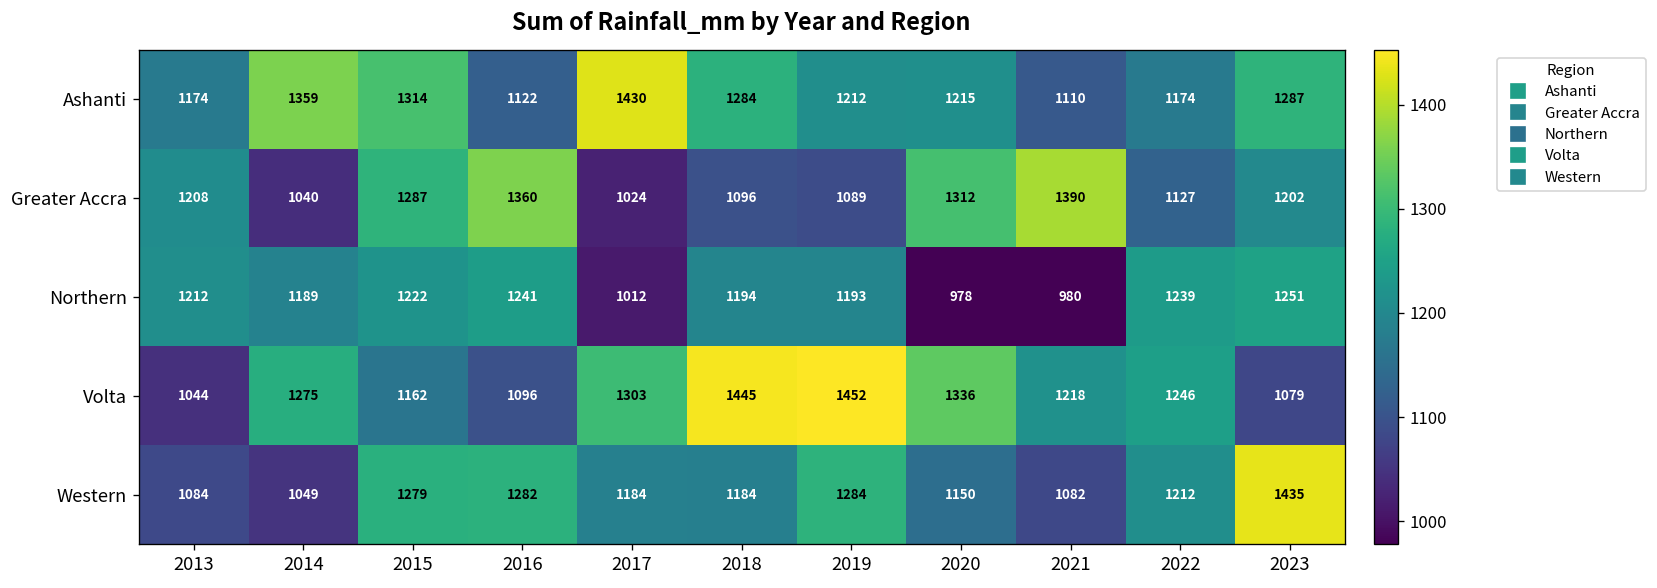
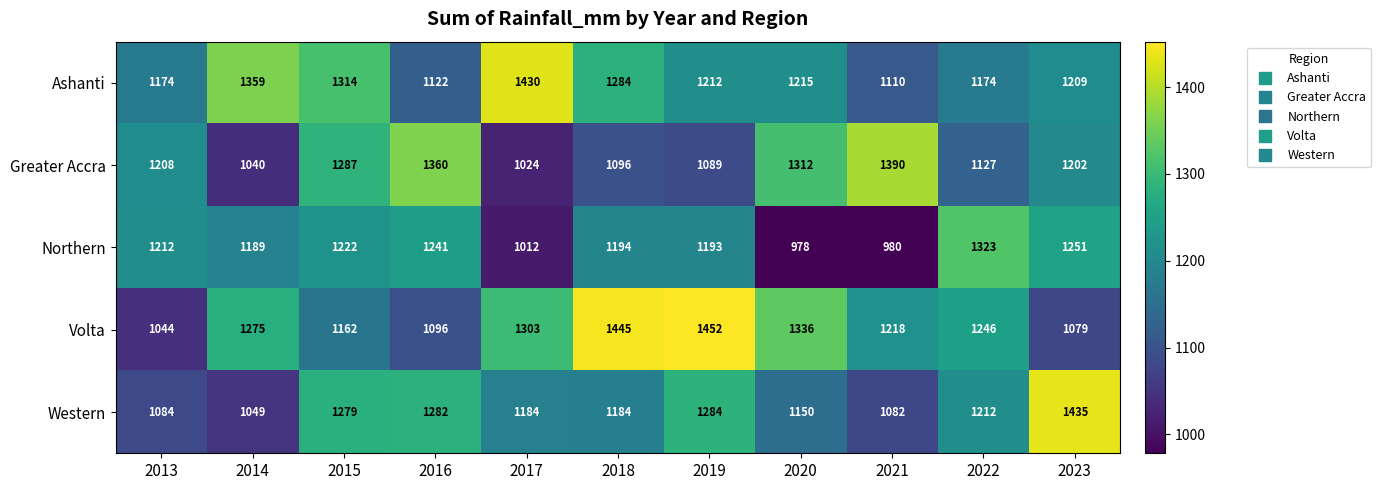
  {
    "Ashanti": {
      "2013": 1174,
      "2014": 1359,
      "2015": 1314,
      "2016": 1122,
      "2017": 1430,
      "2018": 1284,
      "2019": 1212,
      "2020": 1215,
      "2021": 1110,
      "2022": 1174,
-     "2023": 1287
+     "2023": 1209
    },
    "Greater Accra": {
      "2013": 1208,
      "2014": 1040,
      "2015": 1287,
      "2016": 1360,
      "2017": 1024,
      "2018": 1096,
      "2019": 1089,
      "2020": 1312,
      "2021": 1390,
      "2022": 1127,
      "2023": 1202
    },
    "Northern": {
      "2013": 1212,
      "2014": 1189,
      "2015": 1222,
      "2016": 1241,
      "2017": 1012,
      "2018": 1194,
      "2019": 1193,
      "2020": 978,
      "2021": 980,
-     "2022": 1239,
+     "2022": 1323,
      "2023": 1251
    },
    "Volta": {
      "2013": 1044,
      "2014": 1275,
      "2015": 1162,
      "2016": 1096,
      "2017": 1303,
      "2018": 1445,
      "2019": 1452,
      "2020": 1336,
      "2021": 1218,
      "2022": 1246,
      "2023": 1079
    },
    "Western": {
      "2013": 1084,
      "2014": 1049,
      "2015": 1279,
      "2016": 1282,
      "2017": 1184,
      "2018": 1184,
      "2019": 1284,
      "2020": 1150,
      "2021": 1082,
      "2022": 1212,
      "2023": 1435
    }
  }
